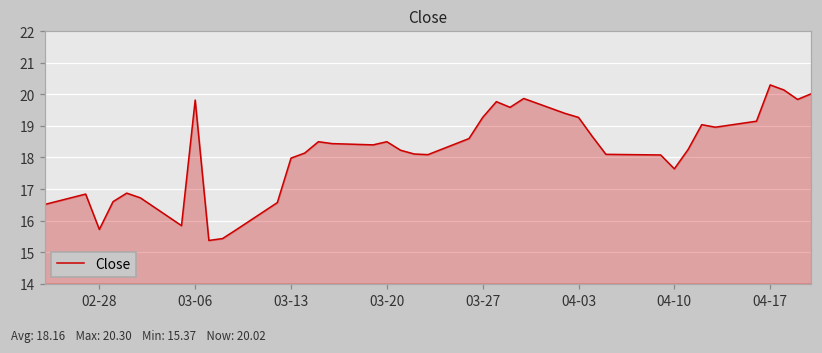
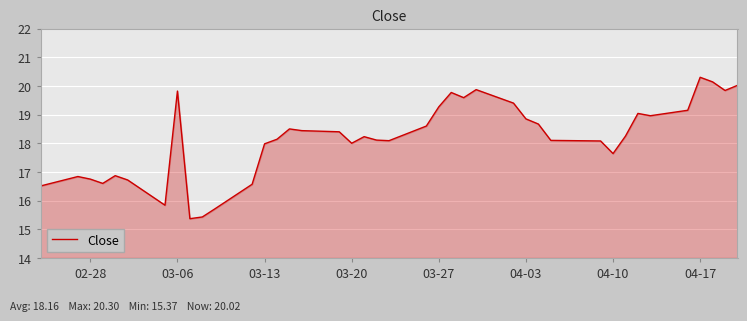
  {
-   "02-28": 15.7,
+   "02-28": 16.8,
    "03-06": 19.8,
    "03-13": 18.0,
-   "03-20": 18.5,
+   "03-20": 18.0,
    "03-27": 19.3,
-   "04-03": 19.3,
+   "04-03": 18.9,
    "04-10": 17.6,
    "04-17": 20.3
  }
